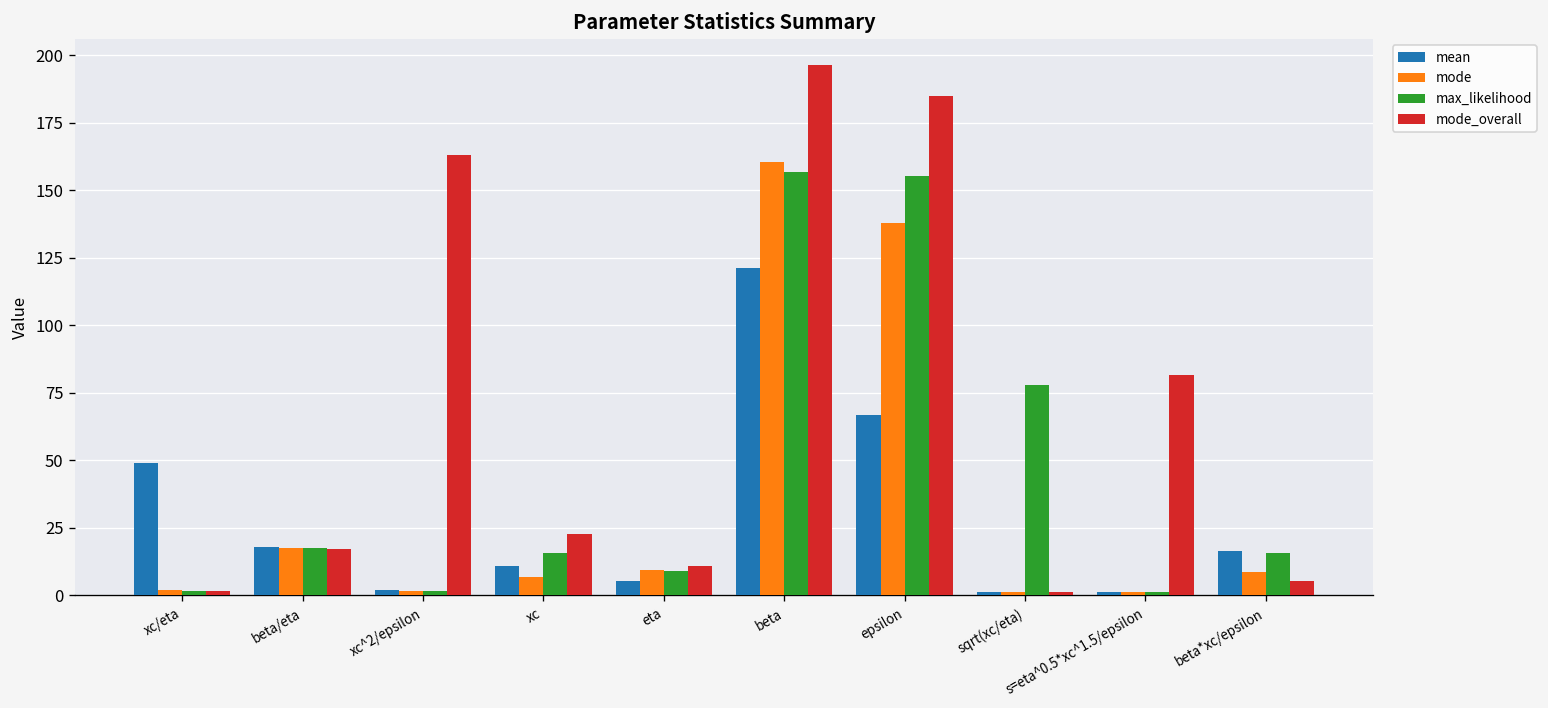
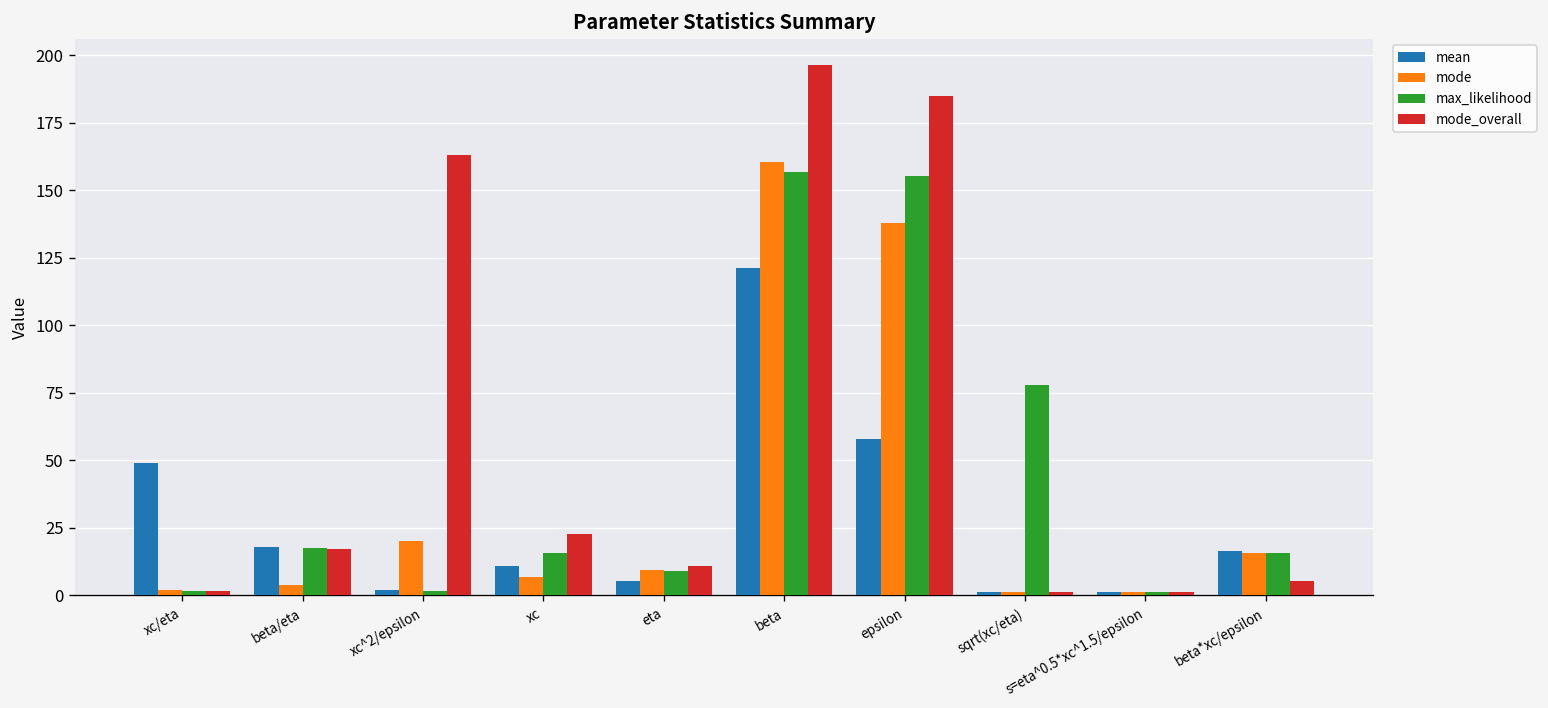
  {
    "mean": {
      "xc/eta": 49,
      "beta/eta": 18,
      "xc^2/epsilon": 2,
      "xc": 11,
      "eta": 5,
      "beta": 121,
-     "epsilon": 67,
+     "epsilon": 58,
      "sqrt(xc/eta)": 1,
      "s=eta^0.5*xc^1.5/epsilon": 1,
      "beta*xc/epsilon": 17
    },
    "mode": {
      "xc/eta": 2,
-     "beta/eta": 18,
-     "xc^2/epsilon": 2,
+     "beta/eta": 4,
+     "xc^2/epsilon": 20,
      "xc": 7,
      "eta": 10,
      "beta": 160,
      "epsilon": 138,
      "sqrt(xc/eta)": 1,
      "s=eta^0.5*xc^1.5/epsilon": 1,
-     "beta*xc/epsilon": 9
+     "beta*xc/epsilon": 16
    },
    "max_likelihood": {
      "xc/eta": 2,
      "beta/eta": 17,
      "xc^2/epsilon": 2,
      "xc": 16,
      "eta": 9,
      "beta": 157,
      "epsilon": 155,
      "sqrt(xc/eta)": 78,
      "s=eta^0.5*xc^1.5/epsilon": 1,
      "beta*xc/epsilon": 16
    },
    "mode_overall": {
      "xc/eta": 2,
      "beta/eta": 17,
      "xc^2/epsilon": 163,
      "xc": 23,
      "eta": 11,
      "beta": 196,
      "epsilon": 185,
      "sqrt(xc/eta)": 1,
-     "s=eta^0.5*xc^1.5/epsilon": 81,
+     "s=eta^0.5*xc^1.5/epsilon": 1,
      "beta*xc/epsilon": 5
    }
  }
